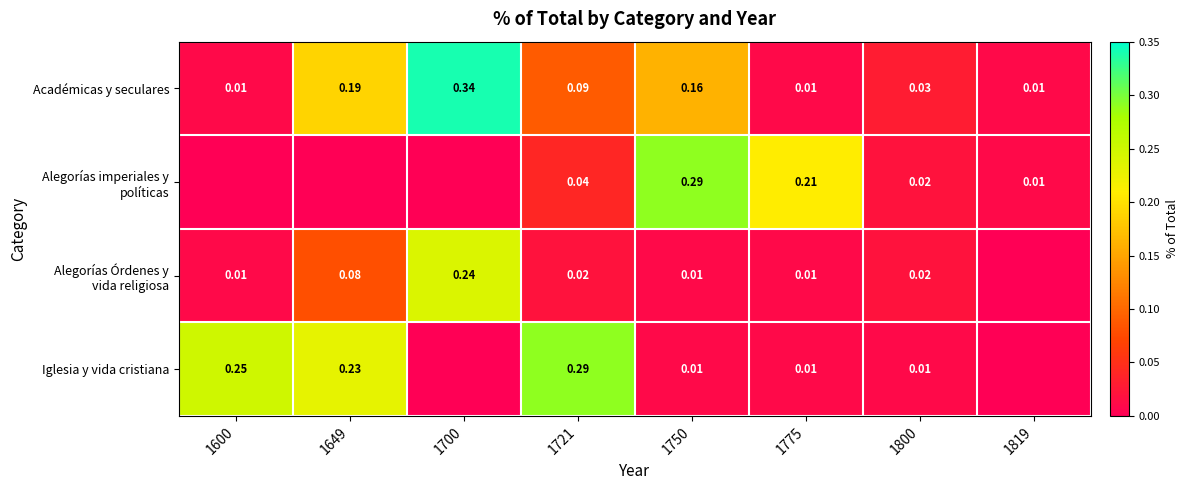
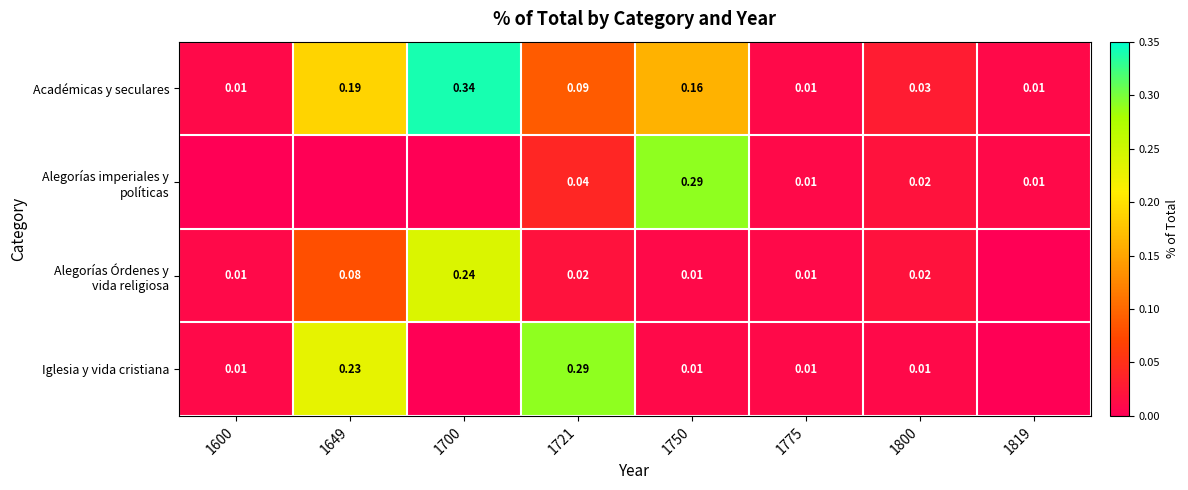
  {
    "Académicas y seculares": {
      "1600": 0.01,
      "1649": 0.19,
      "1700": 0.34,
      "1721": 0.09,
      "1750": 0.16,
      "1775": 0.01,
      "1800": 0.03,
      "1819": 0.01
    },
    "Alegorías imperiales y políticas": {
      "1721": 0.04,
      "1750": 0.29,
-     "1775": 0.21,
+     "1775": 0.01,
      "1800": 0.02,
      "1819": 0.01
    },
    "Alegorías Órdenes y vida religiosa": {
      "1600": 0.01,
      "1649": 0.08,
      "1700": 0.24,
      "1721": 0.02,
      "1750": 0.01,
      "1775": 0.01,
      "1800": 0.02
    },
    "Iglesia y vida cristiana": {
-     "1600": 0.25,
+     "1600": 0.01,
      "1649": 0.23,
      "1721": 0.29,
      "1750": 0.01,
      "1775": 0.01,
      "1800": 0.01
    }
  }
